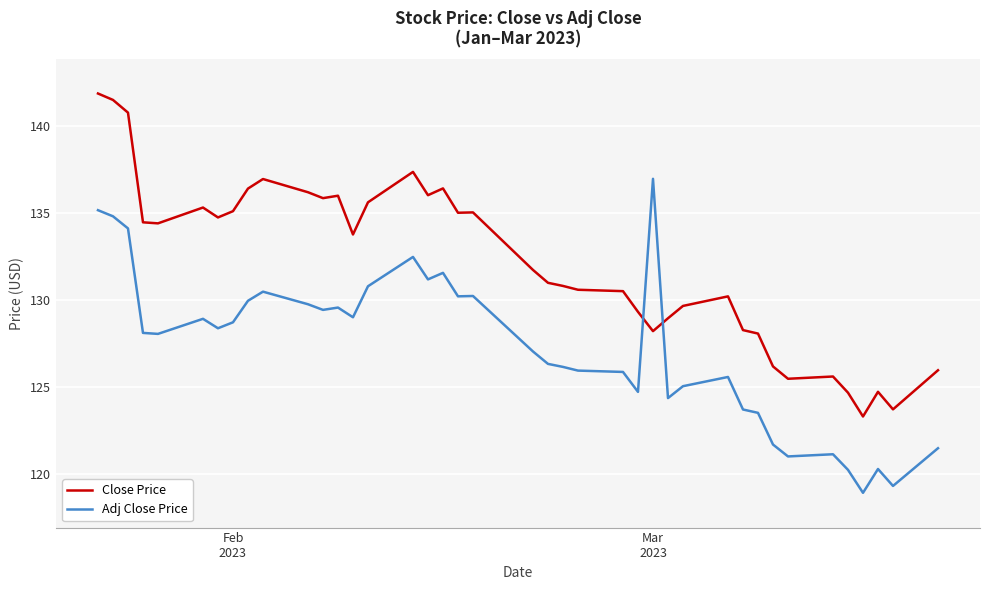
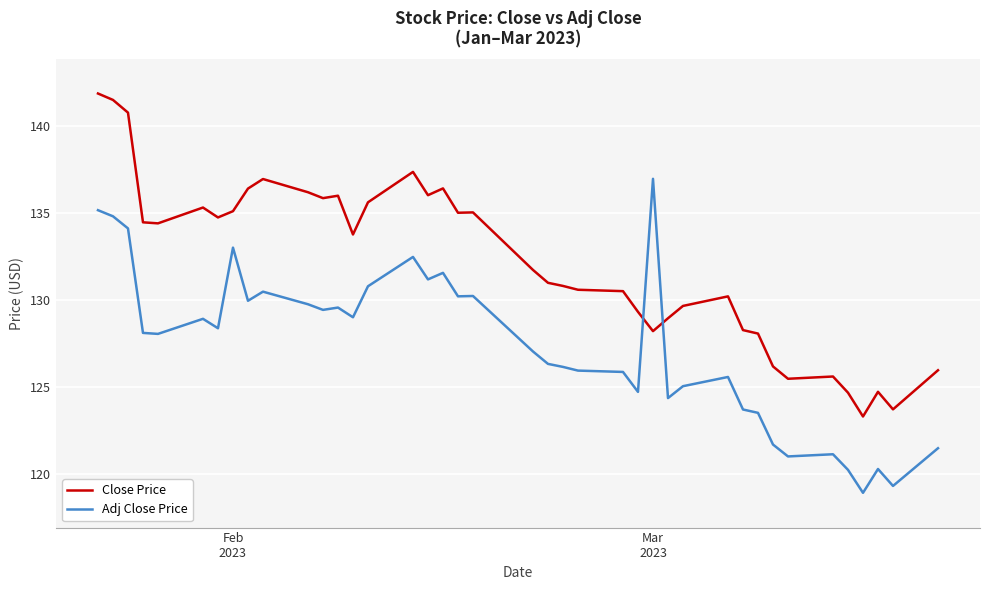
  {
    "Close Price": {
      "Feb 2023": 135.1,
      "Mar 2023": 128.2
    },
    "Adj Close Price": {
-     "Feb 2023": 128.7,
+     "Feb 2023": 133.0,
      "Mar 2023": 137.0
    }
  }
